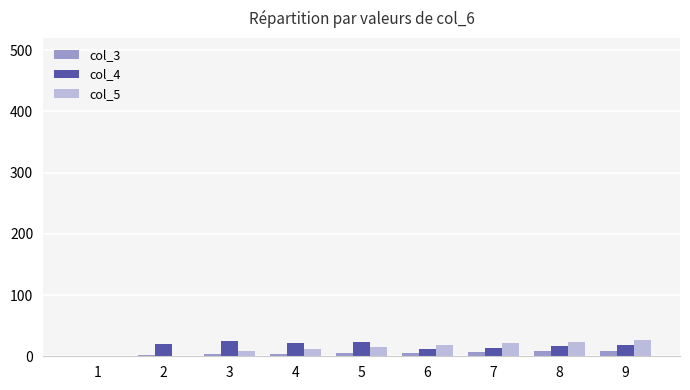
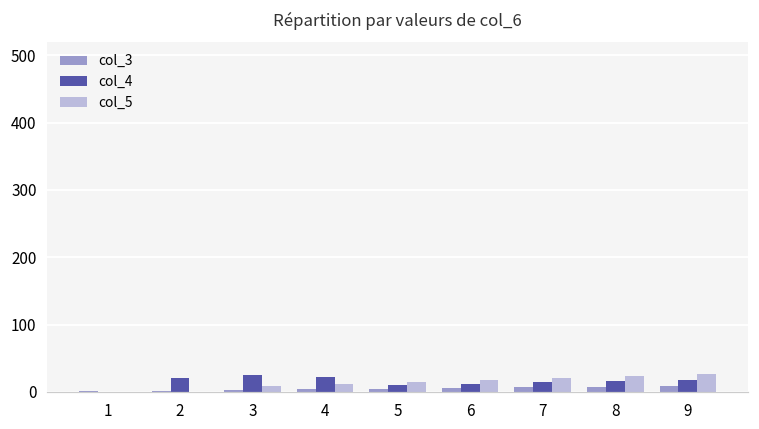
  {
    "col_4": {
      "1": 0,
      "2": 20,
      "3": 30,
      "4": 20,
-     "5": 20,
+     "5": 10,
      "6": 10,
      "7": 10,
      "8": 20,
      "9": 20
    }
  }
